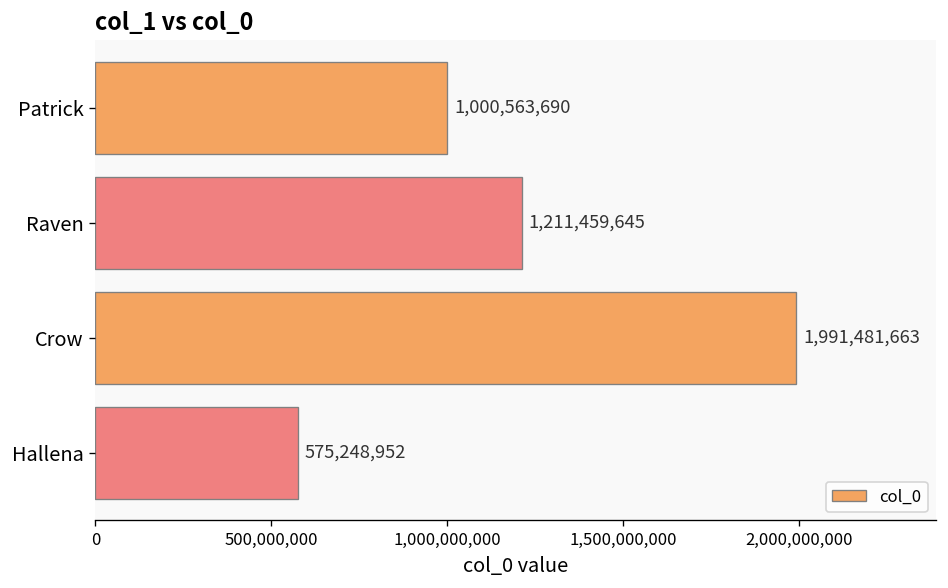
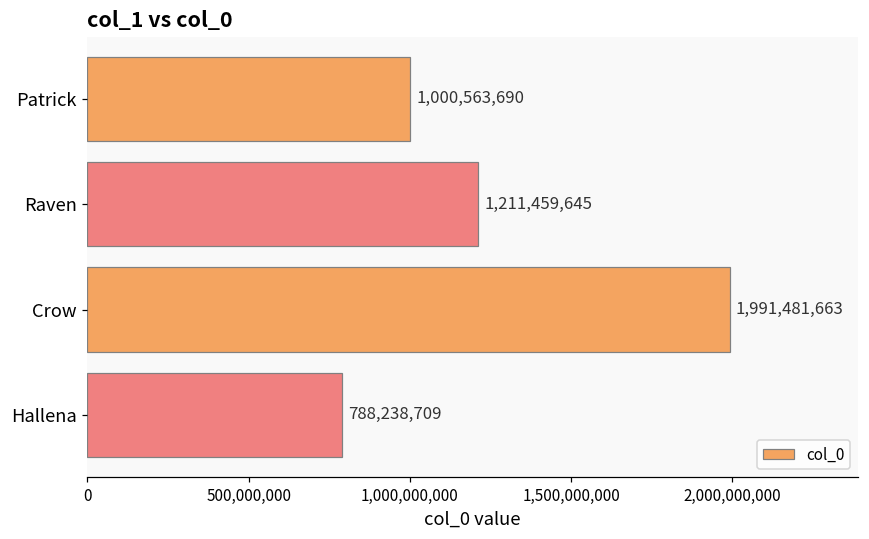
  {
    "Patrick": "1,000,563,690",
    "Raven": "1,211,459,645",
    "Crow": "1,991,481,663",
-   "Hallena": "575,248,952"
+   "Hallena": "788,238,709"
  }
